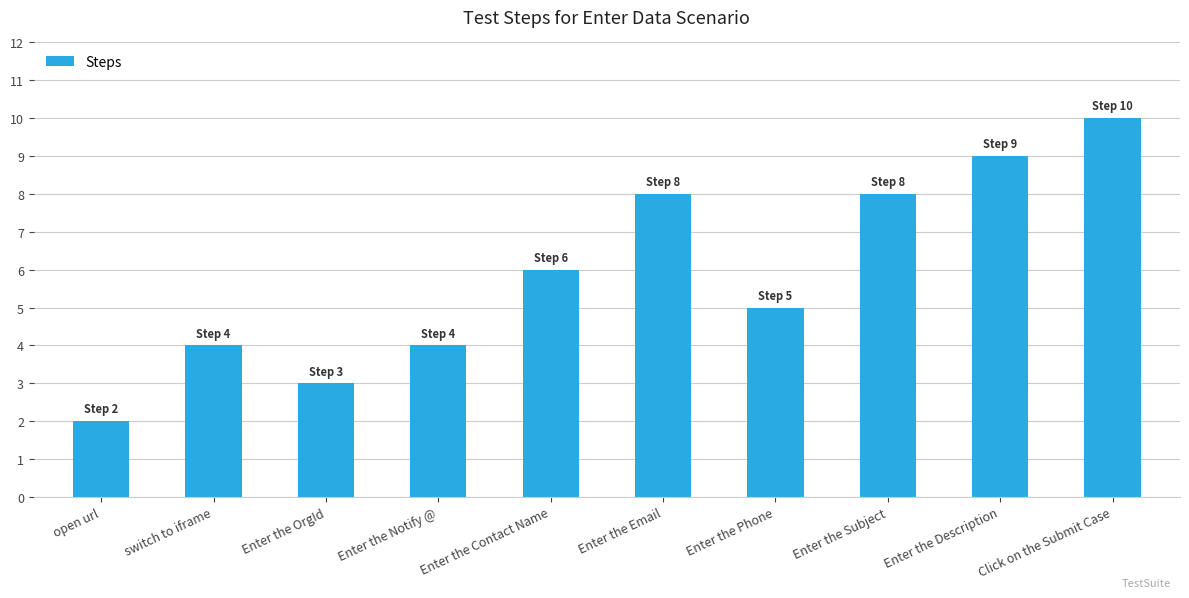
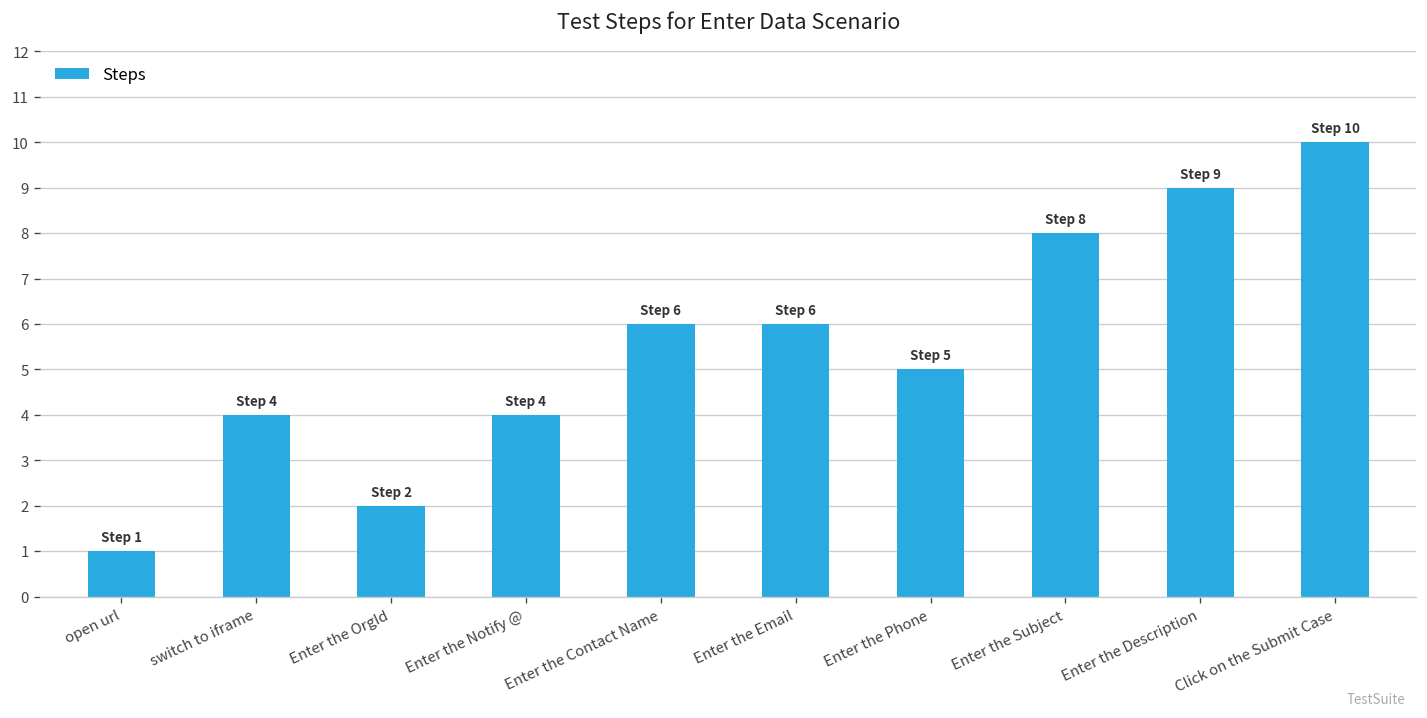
  {
-   "open url": 2,
+   "open url": 1,
    "switch to iframe": 4,
-   "Enter the OrgId": 3,
+   "Enter the OrgId": 2,
    "Enter the Notify @": 4,
    "Enter the Contact Name": 6,
-   "Enter the Email": 8,
+   "Enter the Email": 6,
    "Enter the Phone": 5,
    "Enter the Subject": 8,
    "Enter the Description": 9,
    "Click on the Submit Case": 10
  }
